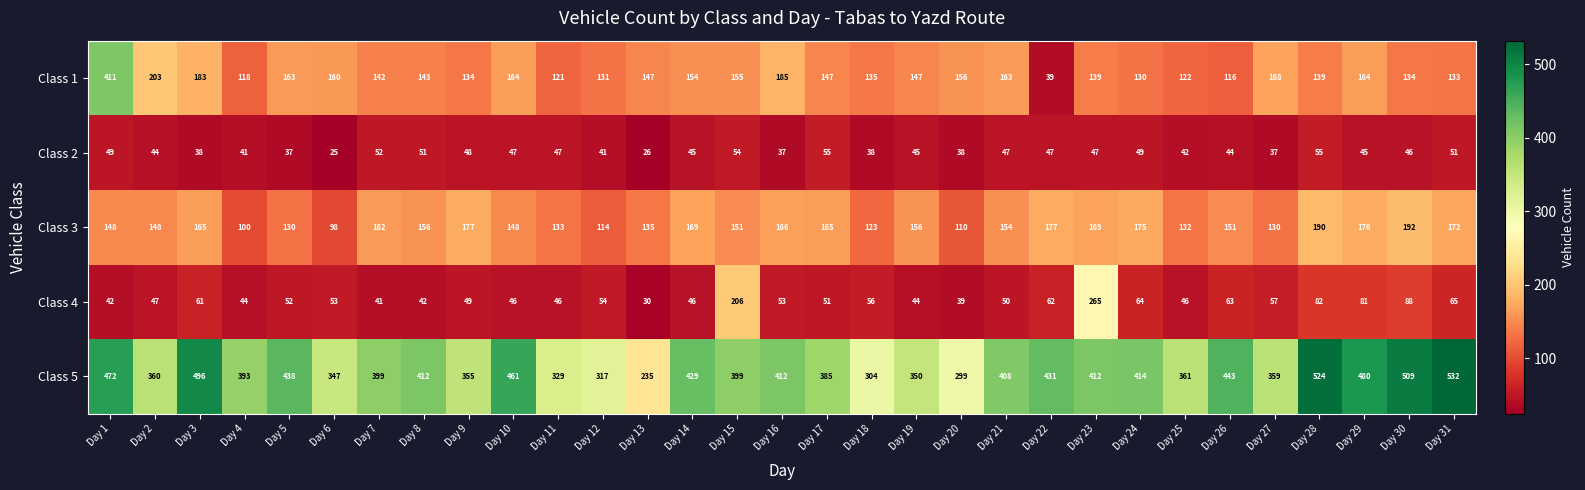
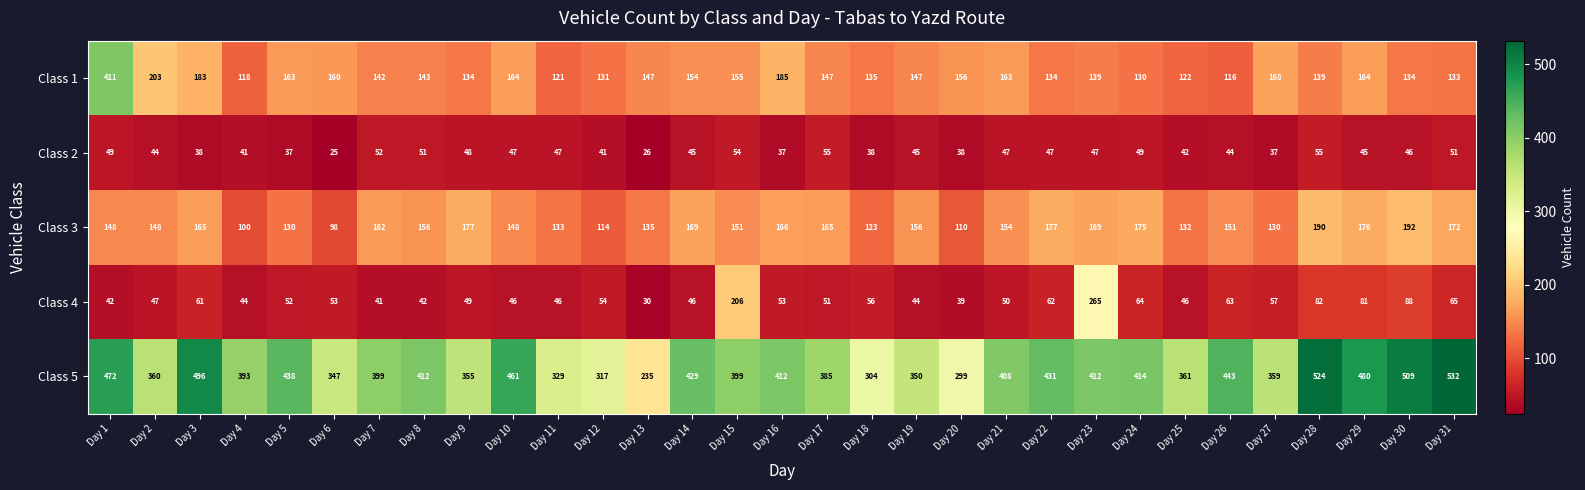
  {
    "Class 1": {
      "Day 1": 411,
      "Day 2": 203,
      "Day 3": 183,
      "Day 4": 118,
      "Day 5": 163,
      "Day 6": 160,
      "Day 7": 142,
      "Day 8": 143,
      "Day 9": 134,
      "Day 10": 164,
      "Day 11": 121,
      "Day 12": 131,
      "Day 13": 147,
      "Day 14": 154,
      "Day 15": 155,
      "Day 16": 185,
      "Day 17": 147,
      "Day 18": 135,
      "Day 19": 147,
      "Day 20": 156,
      "Day 21": 163,
-     "Day 22": 39,
+     "Day 22": 134,
      "Day 23": 139,
      "Day 24": 130,
      "Day 25": 122,
      "Day 26": 116,
      "Day 27": 168,
      "Day 28": 139,
      "Day 29": 164,
      "Day 30": 134,
      "Day 31": 133
    },
    "Class 2": {
      "Day 1": 49,
      "Day 2": 44,
      "Day 3": 38,
      "Day 4": 41,
      "Day 5": 37,
      "Day 6": 25,
      "Day 7": 52,
      "Day 8": 51,
      "Day 9": 48,
      "Day 10": 47,
      "Day 11": 47,
      "Day 12": 41,
      "Day 13": 26,
      "Day 14": 45,
      "Day 15": 54,
      "Day 16": 37,
      "Day 17": 55,
      "Day 18": 38,
      "Day 19": 45,
      "Day 20": 38,
      "Day 21": 47,
      "Day 22": 47,
      "Day 23": 47,
      "Day 24": 49,
      "Day 25": 42,
      "Day 26": 44,
      "Day 27": 37,
      "Day 28": 55,
      "Day 29": 45,
      "Day 30": 46,
      "Day 31": 51
    },
    "Class 3": {
      "Day 1": 148,
      "Day 2": 148,
      "Day 3": 165,
      "Day 4": 100,
      "Day 5": 130,
      "Day 6": 98,
      "Day 7": 162,
      "Day 8": 156,
      "Day 9": 177,
      "Day 10": 148,
      "Day 11": 133,
      "Day 12": 114,
      "Day 13": 135,
      "Day 14": 169,
      "Day 15": 151,
      "Day 16": 166,
      "Day 17": 165,
      "Day 18": 123,
      "Day 19": 156,
      "Day 20": 110,
      "Day 21": 154,
      "Day 22": 177,
      "Day 23": 169,
      "Day 24": 175,
      "Day 25": 132,
      "Day 26": 151,
      "Day 27": 130,
      "Day 28": 190,
      "Day 29": 176,
      "Day 30": 192,
      "Day 31": 172
    },
    "Class 4": {
      "Day 1": 42,
      "Day 2": 47,
      "Day 3": 61,
      "Day 4": 44,
      "Day 5": 52,
      "Day 6": 53,
      "Day 7": 41,
      "Day 8": 42,
      "Day 9": 49,
      "Day 10": 46,
      "Day 11": 46,
      "Day 12": 54,
      "Day 13": 30,
      "Day 14": 46,
      "Day 15": 206,
      "Day 16": 53,
      "Day 17": 51,
      "Day 18": 56,
      "Day 19": 44,
      "Day 20": 39,
      "Day 21": 50,
      "Day 22": 62,
      "Day 23": 265,
      "Day 24": 64,
      "Day 25": 46,
      "Day 26": 63,
      "Day 27": 57,
      "Day 28": 82,
      "Day 29": 81,
      "Day 30": 88,
      "Day 31": 65
    },
    "Class 5": {
      "Day 1": 472,
      "Day 2": 360,
      "Day 3": 496,
      "Day 4": 393,
      "Day 5": 438,
      "Day 6": 347,
      "Day 7": 399,
      "Day 8": 412,
      "Day 9": 355,
      "Day 10": 461,
      "Day 11": 329,
      "Day 12": 317,
      "Day 13": 235,
      "Day 14": 429,
      "Day 15": 399,
      "Day 16": 412,
      "Day 17": 385,
      "Day 18": 304,
      "Day 19": 350,
      "Day 20": 299,
      "Day 21": 408,
      "Day 22": 431,
      "Day 23": 412,
      "Day 24": 414,
      "Day 25": 361,
      "Day 26": 443,
      "Day 27": 359,
      "Day 28": 524,
      "Day 29": 480,
      "Day 30": 509,
      "Day 31": 532
    }
  }
